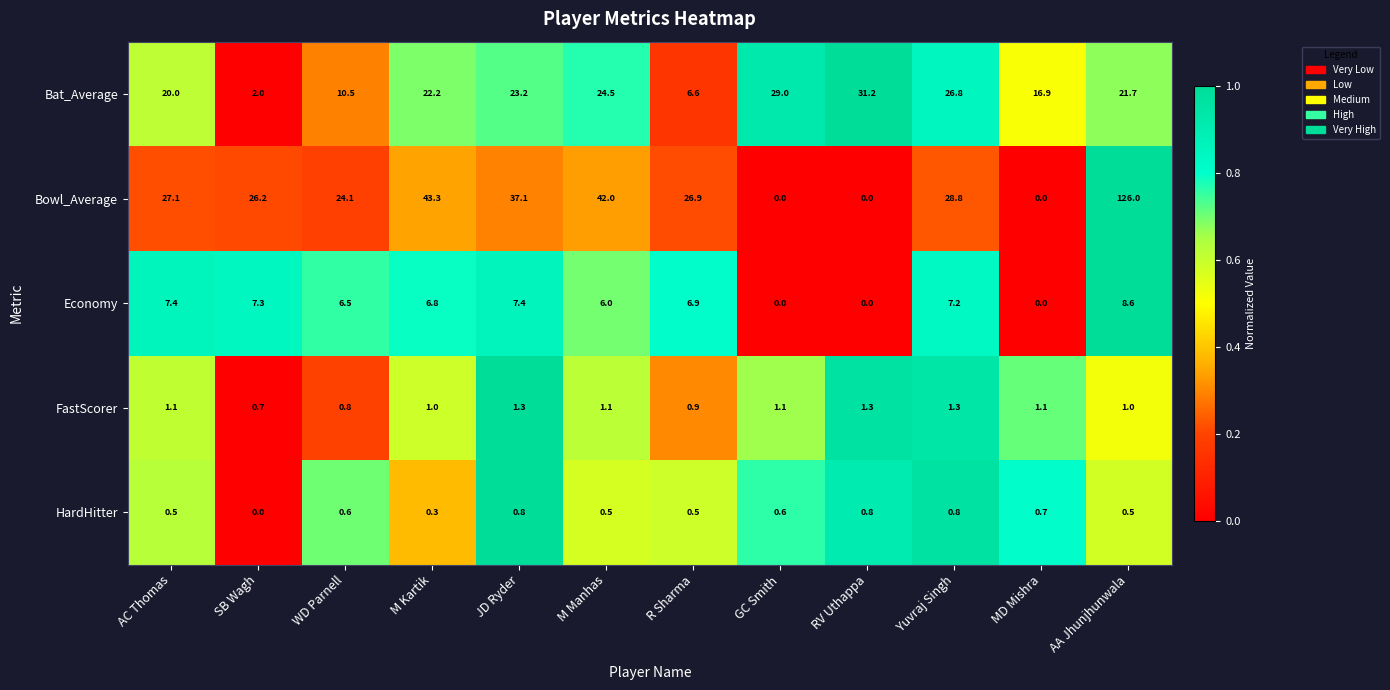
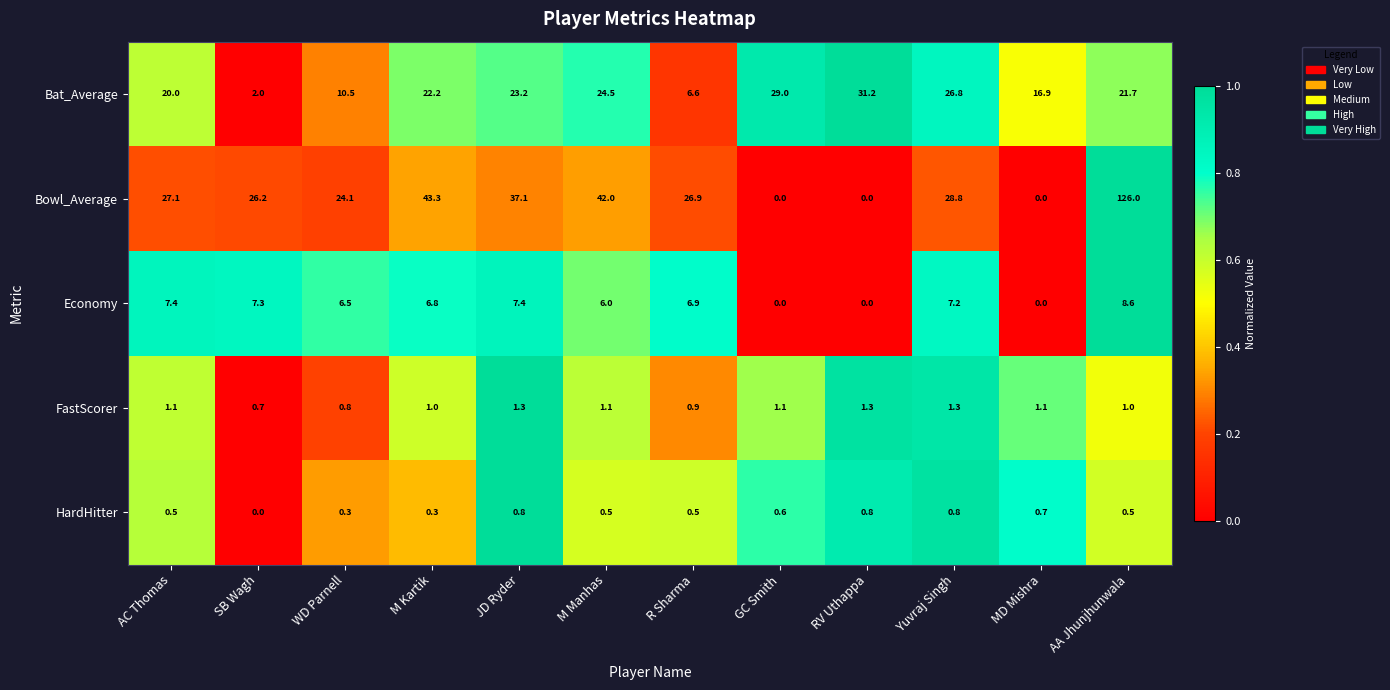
  {
    "Bat_Average": {
      "AC Thomas": 20.0,
      "SB Wagh": 2.0,
      "WD Parnell": 10.5,
      "M Kartik": 22.2,
      "JD Ryder": 23.2,
      "M Manhas": 24.5,
      "R Sharma": 6.6,
      "GC Smith": 29.0,
      "RV Uthappa": 31.2,
      "Yuvraj Singh": 26.8,
      "MD Mishra": 16.9,
      "AA Jhunjhunwala": 21.7
    },
    "Bowl_Average": {
      "AC Thomas": 27.1,
      "SB Wagh": 26.2,
      "WD Parnell": 24.1,
      "M Kartik": 43.3,
      "JD Ryder": 37.1,
      "M Manhas": 42.0,
      "R Sharma": 26.9,
      "GC Smith": 0.0,
      "RV Uthappa": 0.0,
      "Yuvraj Singh": 28.8,
      "MD Mishra": 0.0,
      "AA Jhunjhunwala": 126.0
    },
    "Economy": {
      "AC Thomas": 7.4,
      "SB Wagh": 7.3,
      "WD Parnell": 6.5,
      "M Kartik": 6.8,
      "JD Ryder": 7.4,
      "M Manhas": 6.0,
      "R Sharma": 6.9,
      "GC Smith": 0.0,
      "RV Uthappa": 0.0,
      "Yuvraj Singh": 7.2,
      "MD Mishra": 0.0,
      "AA Jhunjhunwala": 8.6
    },
    "FastScorer": {
      "AC Thomas": 1.1,
      "SB Wagh": 0.7,
      "WD Parnell": 0.8,
      "M Kartik": 1.0,
      "JD Ryder": 1.3,
      "M Manhas": 1.1,
      "R Sharma": 0.9,
      "GC Smith": 1.1,
      "RV Uthappa": 1.3,
      "Yuvraj Singh": 1.3,
      "MD Mishra": 1.1,
      "AA Jhunjhunwala": 1.0
    },
    "HardHitter": {
      "AC Thomas": 0.5,
      "SB Wagh": 0.0,
-     "WD Parnell": 0.6,
+     "WD Parnell": 0.3,
      "M Kartik": 0.3,
      "JD Ryder": 0.8,
      "M Manhas": 0.5,
      "R Sharma": 0.5,
      "GC Smith": 0.6,
      "RV Uthappa": 0.8,
      "Yuvraj Singh": 0.8,
      "MD Mishra": 0.7,
      "AA Jhunjhunwala": 0.5
    }
  }
